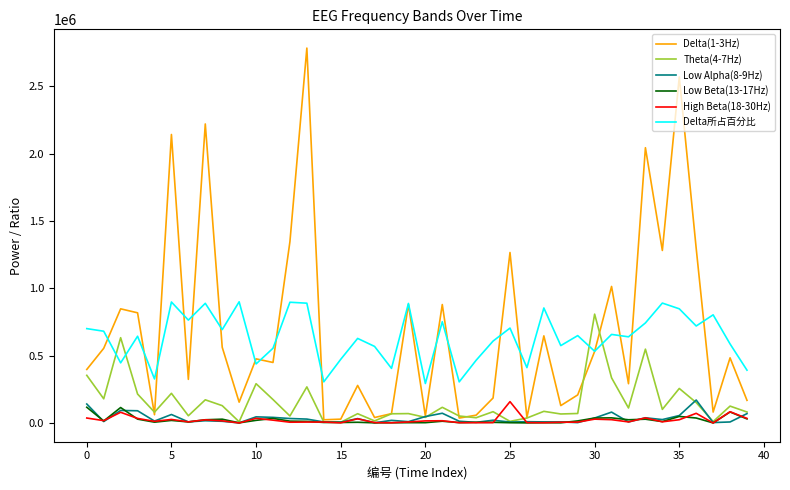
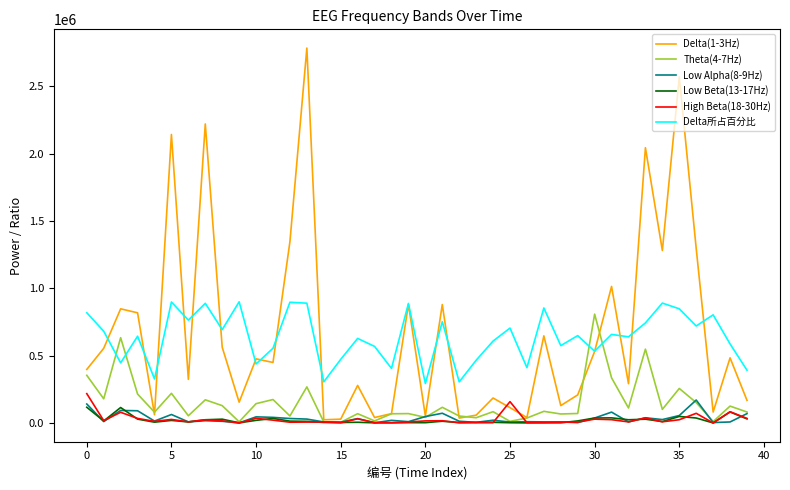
  {
    "Delta(1-3Hz)": {
      "0": 400000,
      "5": 2140000,
      "10": 480000,
      "15": 30000,
-     "25": 1270000
+     "25": 110000
    },
    "Theta(4-7Hz)": {
      "0": 350000,
      "5": 220000,
-     "10": 290000,
+     "10": 140000,
      "30": 810000,
      "35": 260000
    },
    "Low Alpha(8-9Hz)": {
      "0": 140000,
      "5": 60000
    },
    "Low Beta(13-17Hz)": {
      "0": 120000
    },
    "High Beta(18-30Hz)": {
-     "0": 40000,
+     "0": 220000,
      "25": 160000,
      "35": 30000
    },
    "Delta所占百分比": {
-     "0": 700000,
+     "0": 820000,
      "5": 900000,
      "10": 440000,
      "15": 470000,
      "20": 290000,
      "25": 700000,
      "35": 850000
    }
  }
